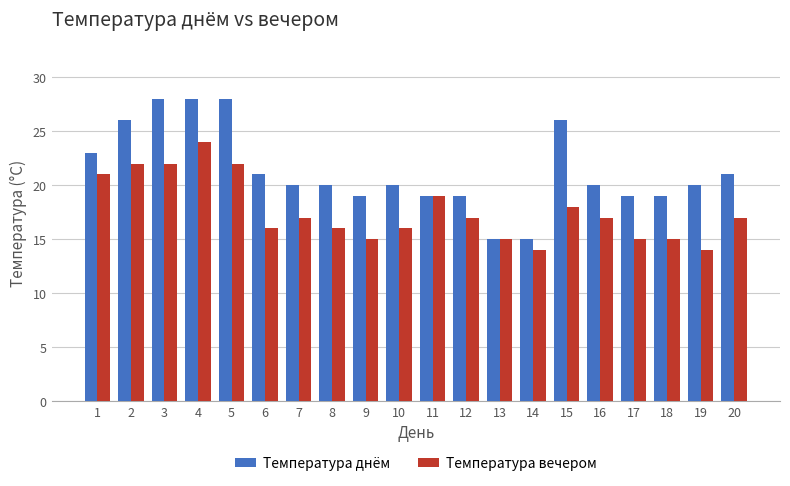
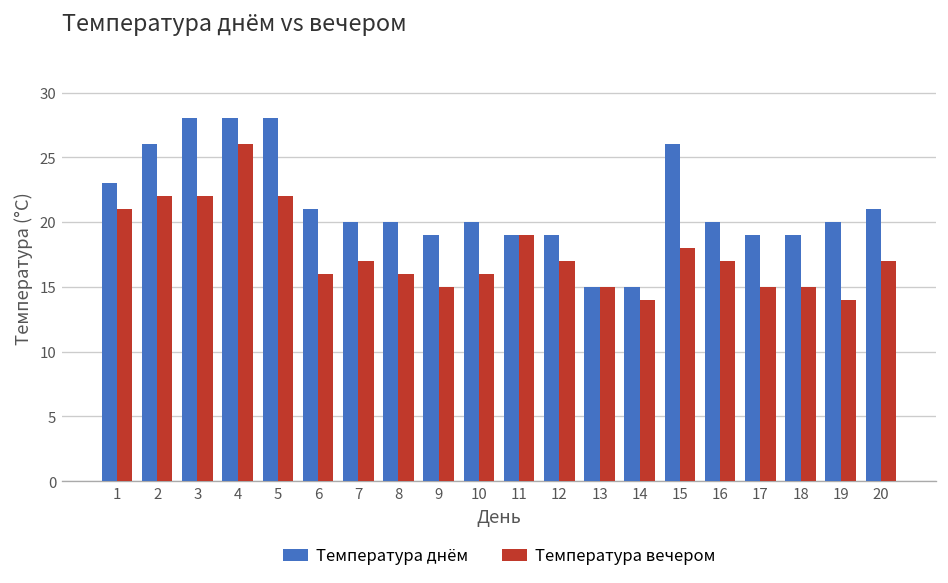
  {
    "Температура днём": {
      "1": 23,
      "2": 26,
      "3": 28,
      "4": 28,
      "5": 28,
      "6": 21,
      "7": 20,
      "8": 20,
      "9": 19,
      "10": 20,
      "11": 19,
      "12": 19,
      "13": 15,
      "14": 15,
      "15": 26,
      "16": 20,
      "17": 19,
      "18": 19,
      "19": 20,
      "20": 21
    },
    "Температура вечером": {
      "1": 21,
      "2": 22,
      "3": 22,
-     "4": 24,
+     "4": 26,
      "5": 22,
      "6": 16,
      "7": 17,
      "8": 16,
      "9": 15,
      "10": 16,
      "11": 19,
      "12": 17,
      "13": 15,
      "14": 14,
      "15": 18,
      "16": 17,
      "17": 15,
      "18": 15,
      "19": 14,
      "20": 17
    }
  }
